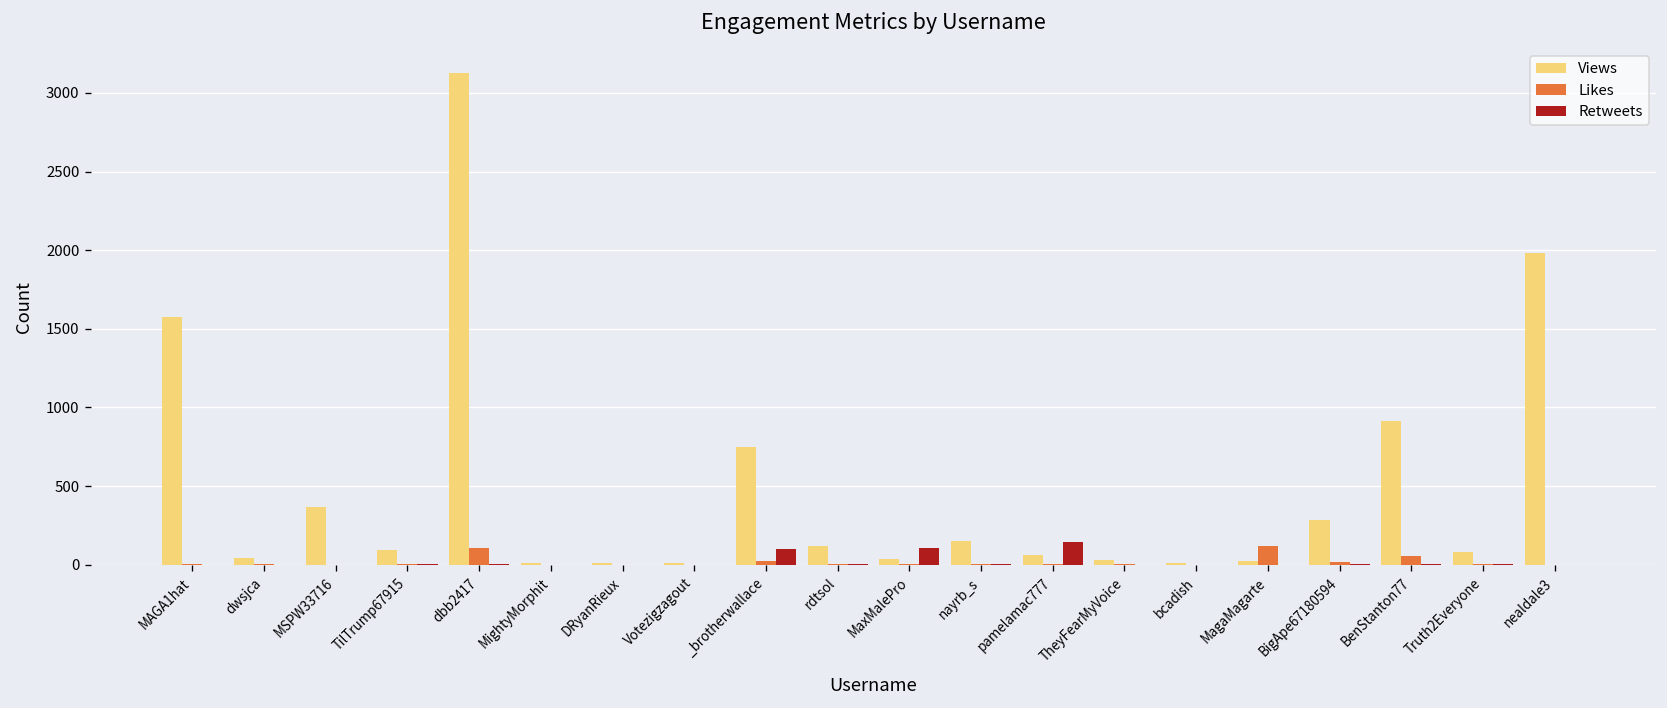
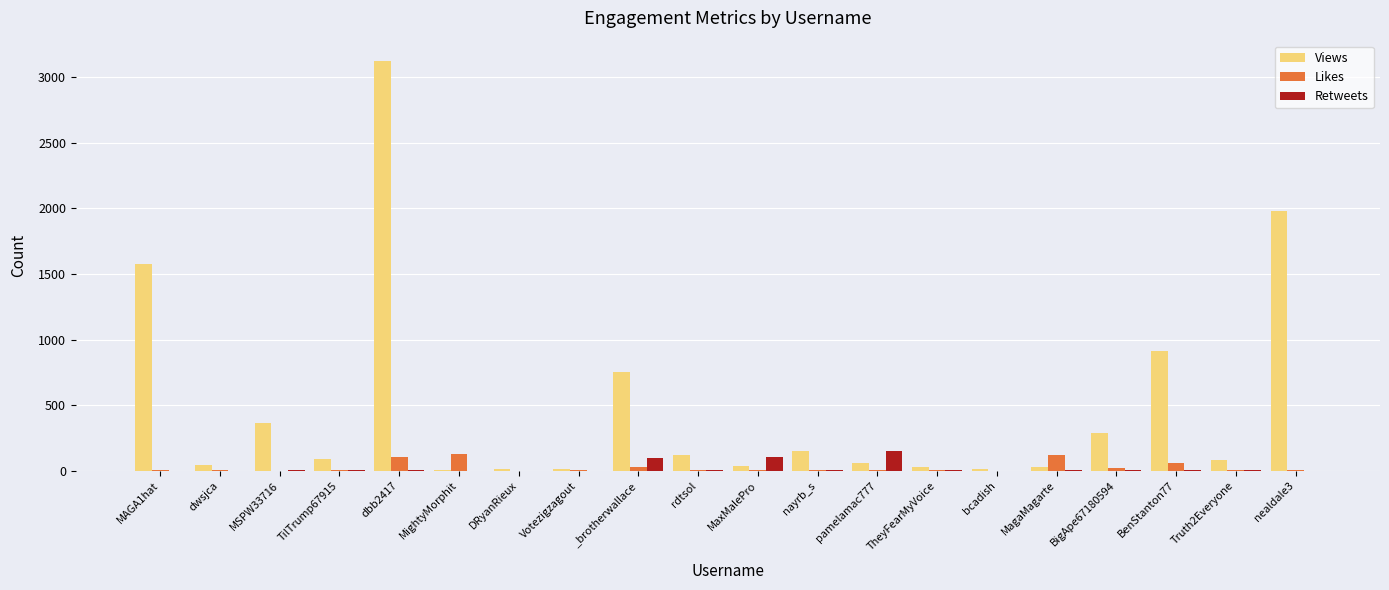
  {
    "Views": {
      "MAGA1hat": 1580,
      "dwsjca": 40,
      "MSPW33716": 370,
      "TilTrump67915": 90,
      "dbb2417": 3120,
      "_brotherwallace": 750,
      "rdtsol": 120,
      "MaxMalePro": 40,
      "nayrb_s": 150,
      "pamelamac777": 60,
      "TheyFearMyVoice": 30,
      "MagaMagarte": 30,
      "BigApe67180594": 290,
      "BenStanton77": 910,
      "Truth2Everyone": 80,
      "nealdale3": 1980
    },
    "Likes": {
      "MSPW33716": 0,
      "dbb2417": 110,
-     "MightyMorphit": 0,
+     "MightyMorphit": 130,
      "DRyanRieux": 0,
      "_brotherwallace": 30,
      "bcadish": 0,
      "MagaMagarte": 120,
      "BenStanton77": 50
    },
    "Retweets": {
      "MAGA1hat": 0,
      "dwsjca": 0,
      "MightyMorphit": 0,
      "DRyanRieux": 0,
      "Votezigzagout": 0,
      "_brotherwallace": 100,
      "MaxMalePro": 100,
      "pamelamac777": 150,
      "bcadish": 0,
      "nealdale3": 0
    }
  }
